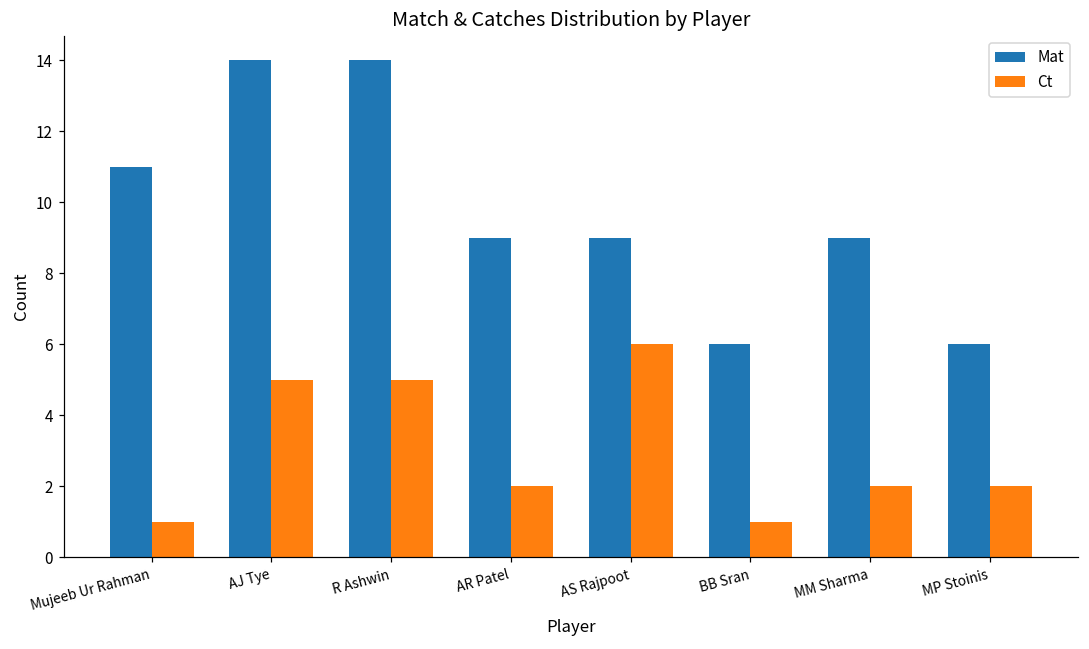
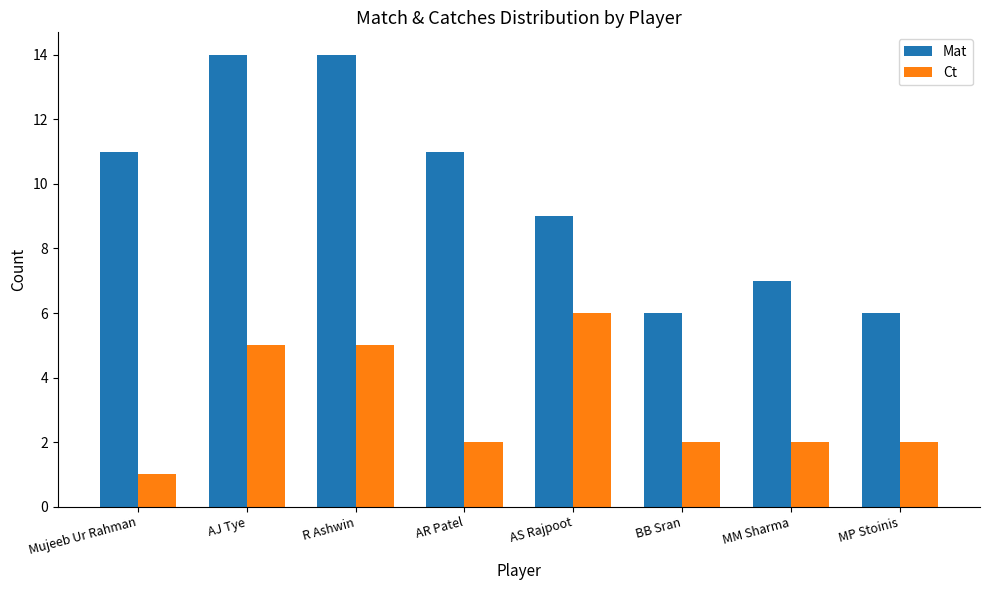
  {
    "Mat": {
      "Mujeeb Ur Rahman": 11,
      "AJ Tye": 14,
      "R Ashwin": 14,
-     "AR Patel": 9,
+     "AR Patel": 11,
      "AS Rajpoot": 9,
      "BB Sran": 6,
-     "MM Sharma": 9,
+     "MM Sharma": 7,
      "MP Stoinis": 6
    },
    "Ct": {
      "Mujeeb Ur Rahman": 1,
      "AJ Tye": 5,
      "R Ashwin": 5,
      "AR Patel": 2,
      "AS Rajpoot": 6,
-     "BB Sran": 1,
+     "BB Sran": 2,
      "MM Sharma": 2,
      "MP Stoinis": 2
    }
  }
